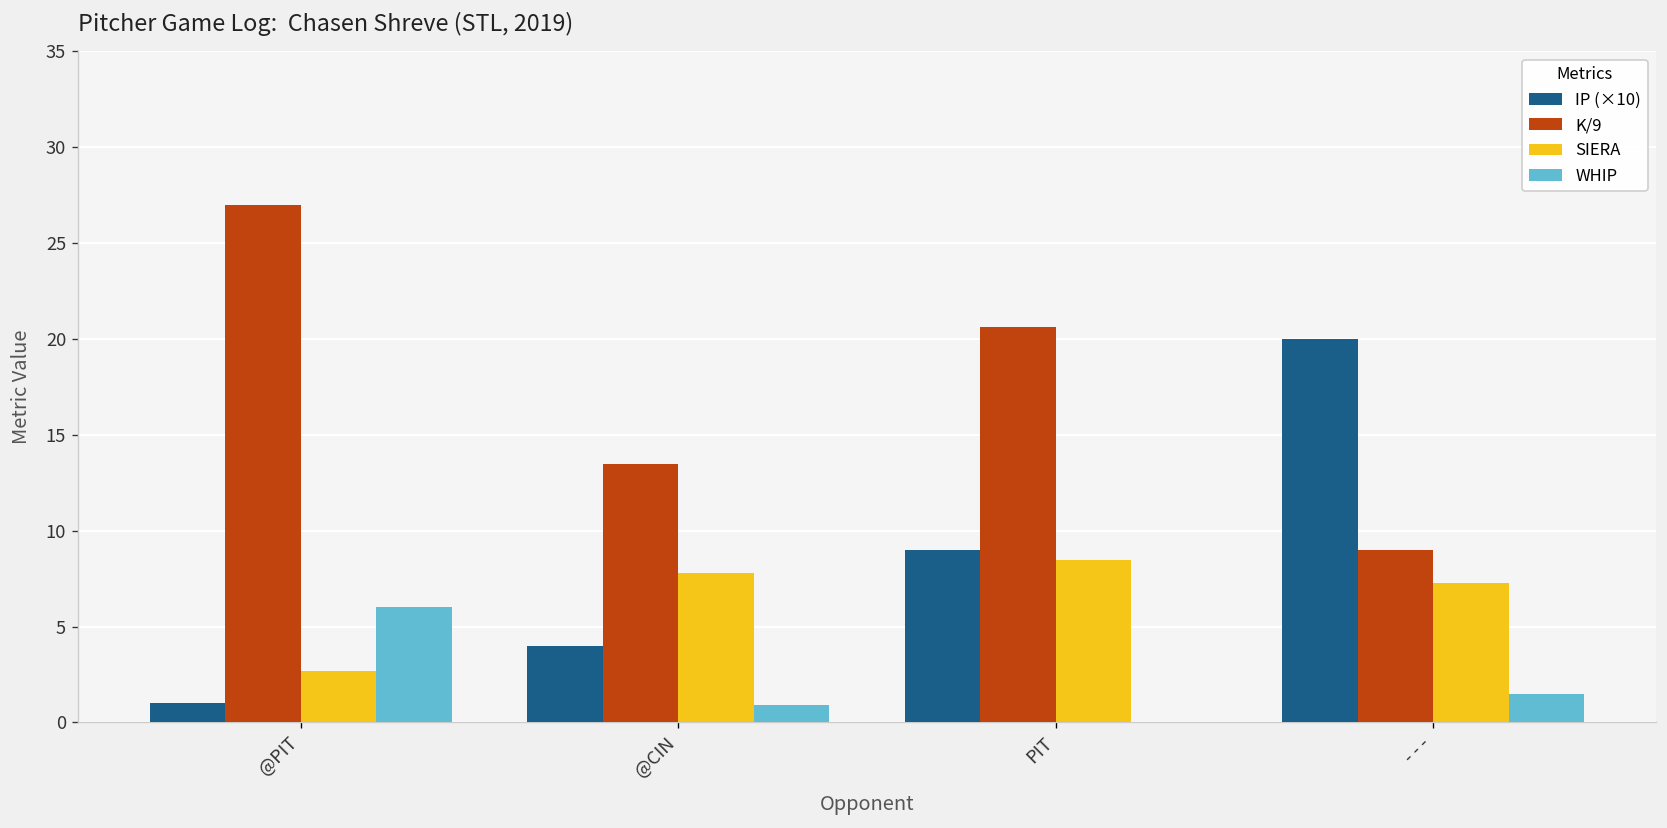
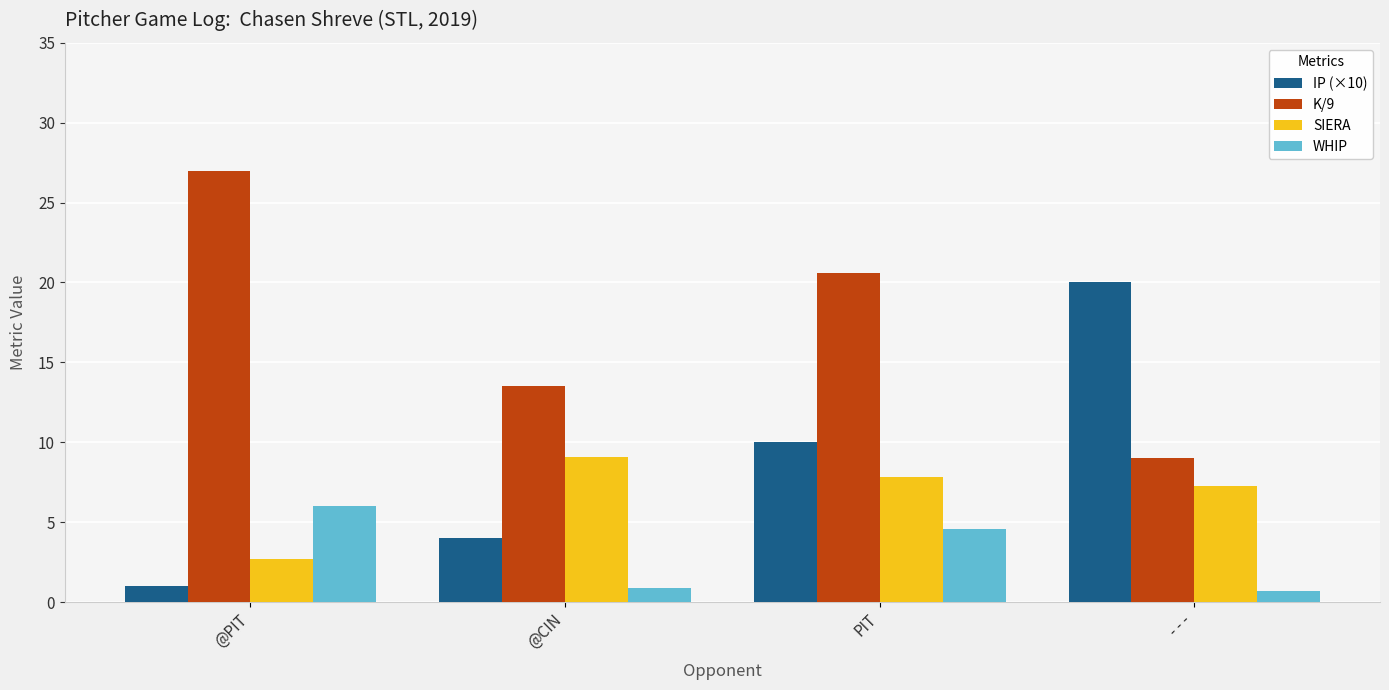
  {
    "IP (×10)": {
      "@PIT": 1.0,
      "@CIN": 4.0,
-     "PIT": 9.0,
+     "PIT": 10.0,
      "- - -": 20.0
    },
    "K/9": {
      "@PIT": 27.0,
      "@CIN": 13.5,
      "PIT": 20.6,
      "- - -": 9.0
    },
    "SIERA": {
      "@PIT": 2.7,
-     "@CIN": 7.8,
-     "PIT": 8.5,
+     "@CIN": 9.1,
+     "PIT": 7.8,
      "- - -": 7.3
    },
    "WHIP": {
      "@PIT": 6.0,
      "@CIN": 0.9,
-     "PIT": 0.0,
-     "- - -": 1.5
+     "PIT": 4.6,
+     "- - -": 0.7
    }
  }
